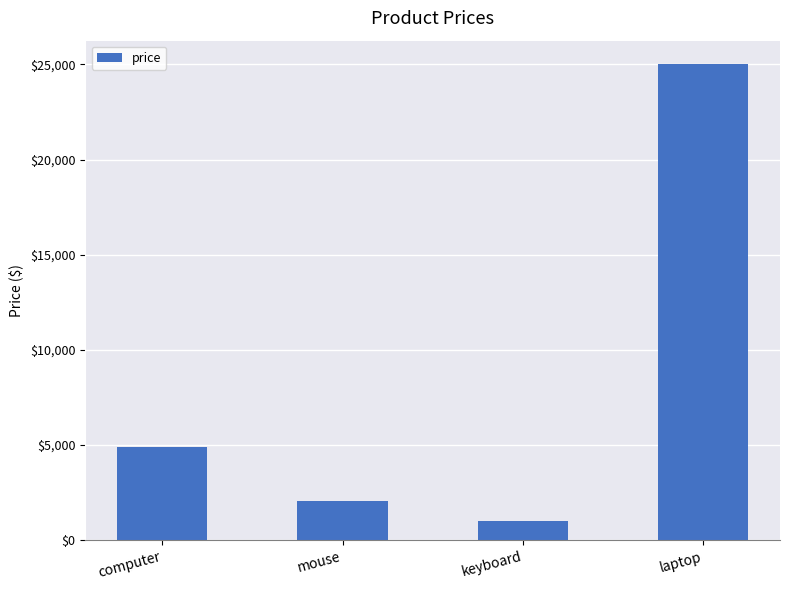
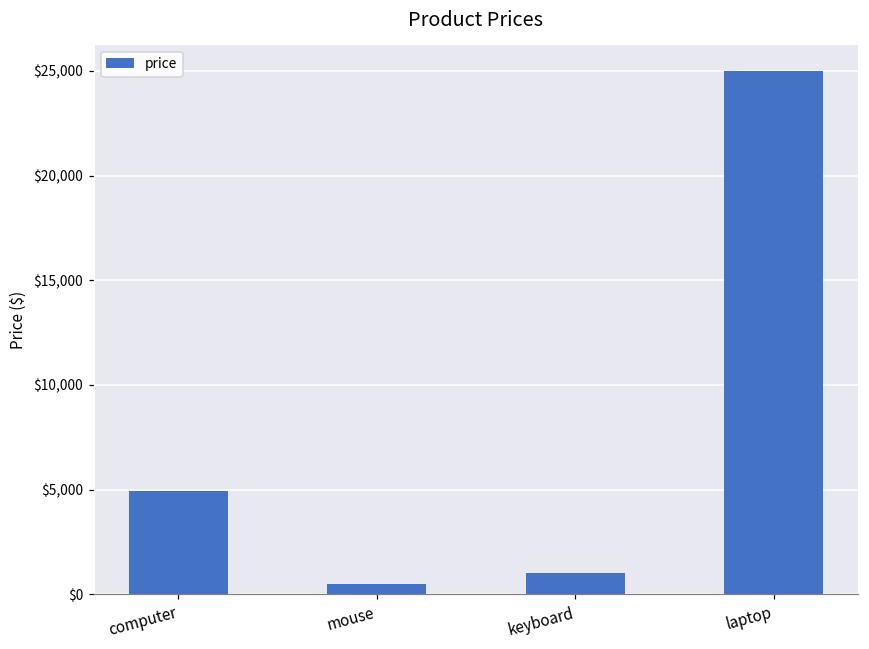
  {
    "computer": "$4,900",
-   "mouse": "$2,100",
+   "mouse": "$500",
    "keyboard": "$1,000",
    "laptop": "$25,000"
  }
